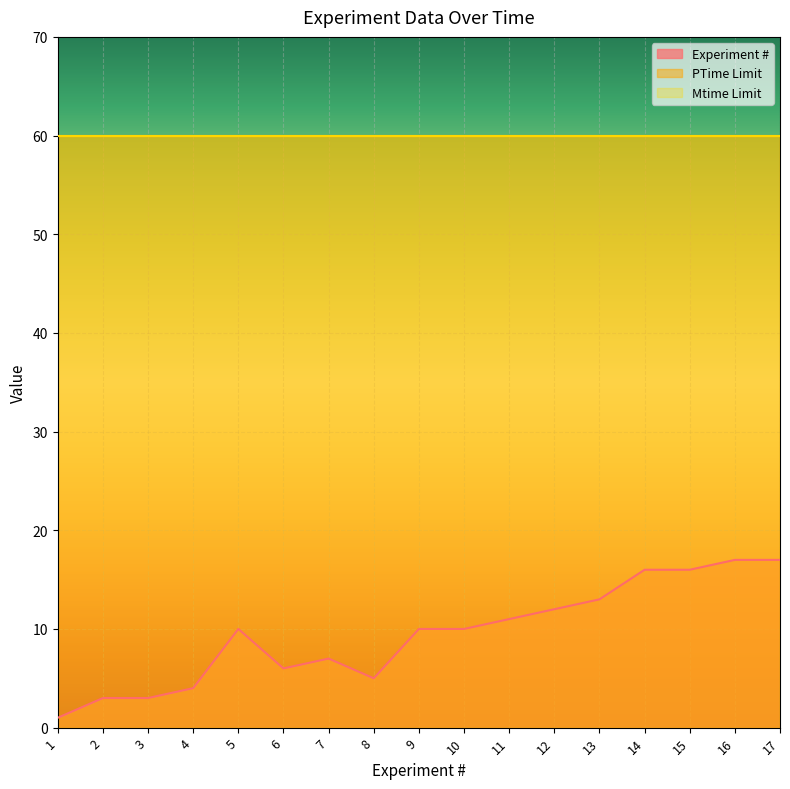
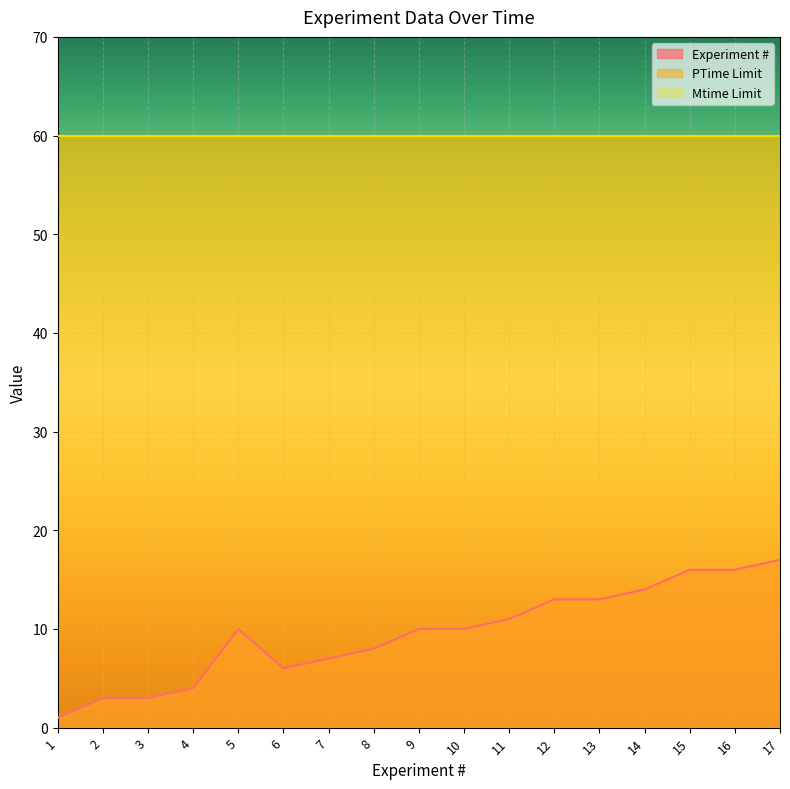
  {
    "Experiment #": {
      "1": 1,
      "2": 3,
      "3": 3,
      "4": 4,
      "5": 10,
      "6": 6,
      "7": 7,
-     "8": 5,
+     "8": 8,
      "9": 10,
      "10": 10,
      "11": 11,
-     "12": 12,
+     "12": 13,
      "13": 13,
-     "14": 16,
+     "14": 14,
      "15": 16,
-     "16": 17,
+     "16": 16,
      "17": 17
    },
    "Mtime Limit": {
      "1": 60,
      "2": 60,
      "3": 60,
      "4": 60,
      "5": 60,
      "6": 60,
      "7": 60,
      "8": 60,
      "9": 60,
      "10": 60,
      "11": 60,
      "12": 60,
      "13": 60,
      "14": 60,
      "15": 60,
      "16": 60,
      "17": 60
    }
  }
